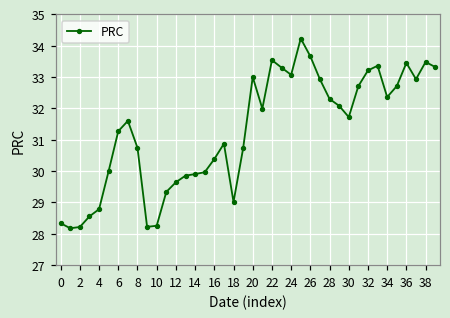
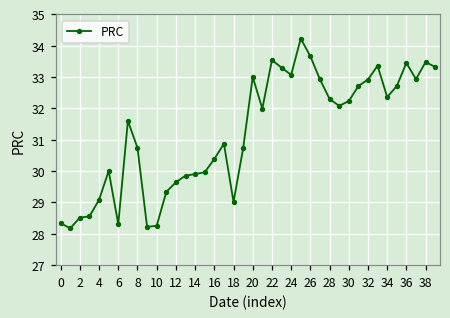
  {
    "0": 28.3,
-   "2": 28.2,
-   "4": 28.8,
-   "6": 31.3,
+   "2": 28.5,
+   "4": 29.1,
+   "6": 28.3,
    "8": 30.7,
    "10": 28.3,
    "12": 29.6,
    "14": 29.9,
    "16": 30.4,
    "18": 29.0,
    "20": 33.0,
    "22": 33.5,
    "24": 33.1,
    "26": 33.7,
    "28": 32.3,
-   "30": 31.7,
-   "32": 33.2,
+   "30": 32.2,
+   "32": 32.9,
    "34": 32.4,
    "36": 33.5,
    "38": 33.5
  }
